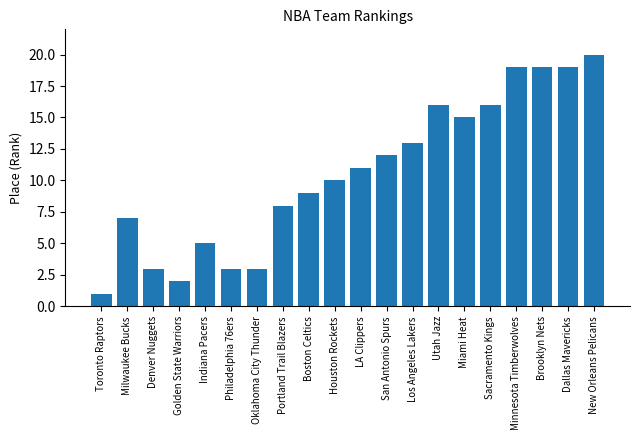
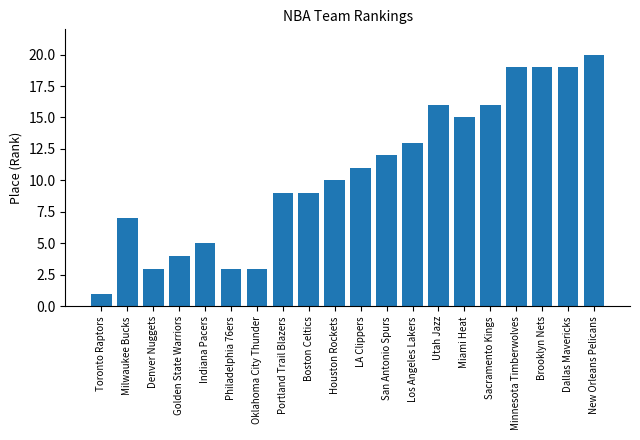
  {
    "Toronto Raptors": 1,
    "Milwaukee Bucks": 7,
    "Denver Nuggets": 3,
-   "Golden State Warriors": 2,
+   "Golden State Warriors": 4,
    "Indiana Pacers": 5,
    "Philadelphia 76ers": 3,
    "Oklahoma City Thunder": 3,
-   "Portland Trail Blazers": 8,
+   "Portland Trail Blazers": 9,
    "Boston Celtics": 9,
    "Houston Rockets": 10,
    "LA Clippers": 11,
    "San Antonio Spurs": 12,
    "Los Angeles Lakers": 13,
    "Utah Jazz": 16,
    "Miami Heat": 15,
    "Sacramento Kings": 16,
    "Minnesota Timberwolves": 19,
    "Brooklyn Nets": 19,
    "Dallas Mavericks": 19,
    "New Orleans Pelicans": 20
  }
